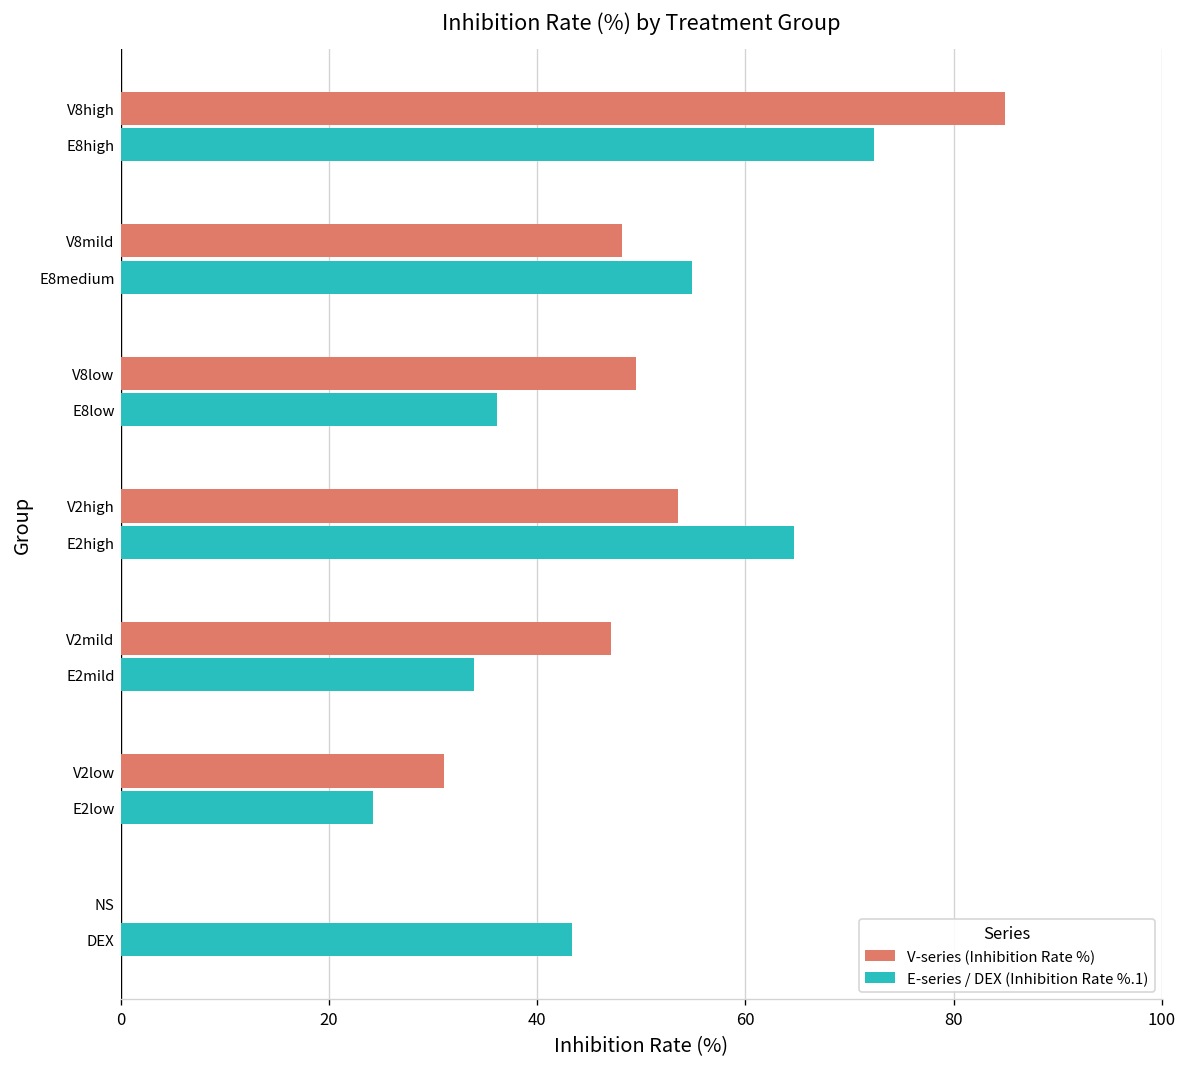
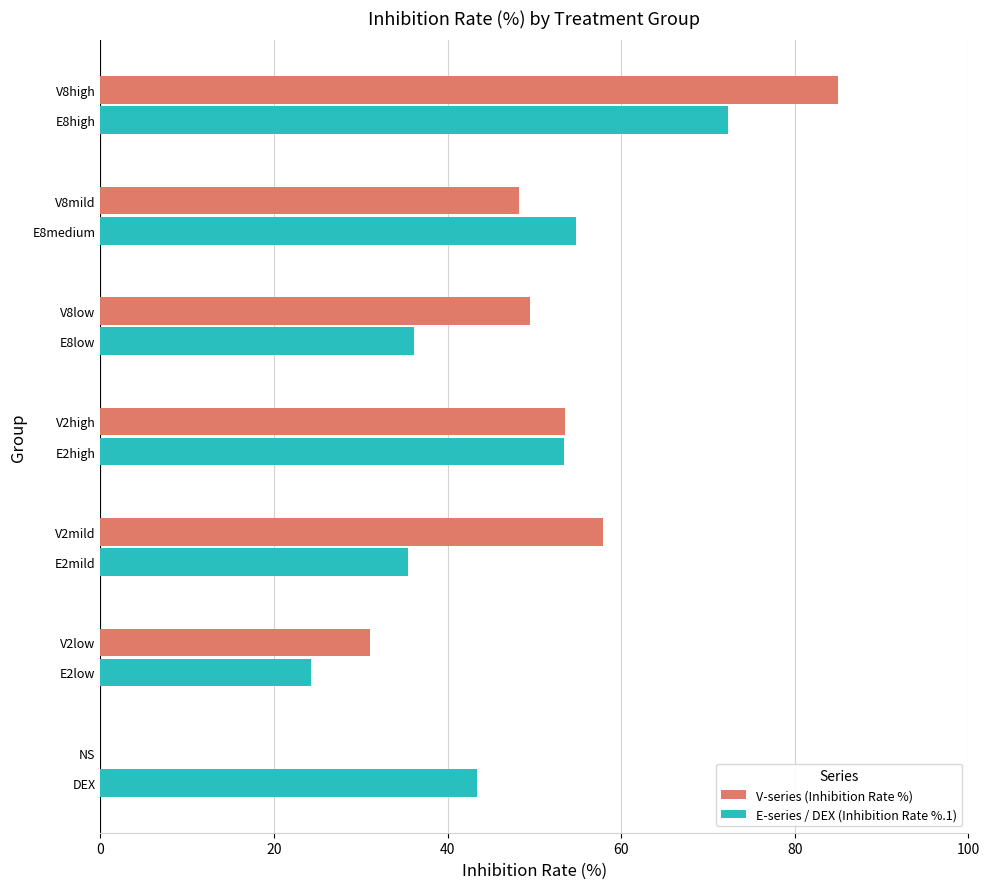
  {
    "V-series (Inhibition Rate %)": {
      "V8high": 85,
      "V8mild": 48,
      "V8low": 50,
      "V2high": 54,
-     "V2mild": 47,
+     "V2mild": 58,
      "V2low": 31,
      "NS": 0
    },
    "E-series / DEX (Inhibition Rate %.1)": {
      "E8high": 72,
      "E8medium": 55,
      "E8low": 36,
-     "E2high": 65,
-     "E2mild": 34,
+     "E2high": 53,
+     "E2mild": 35,
      "E2low": 24,
      "DEX": 43
    }
  }
